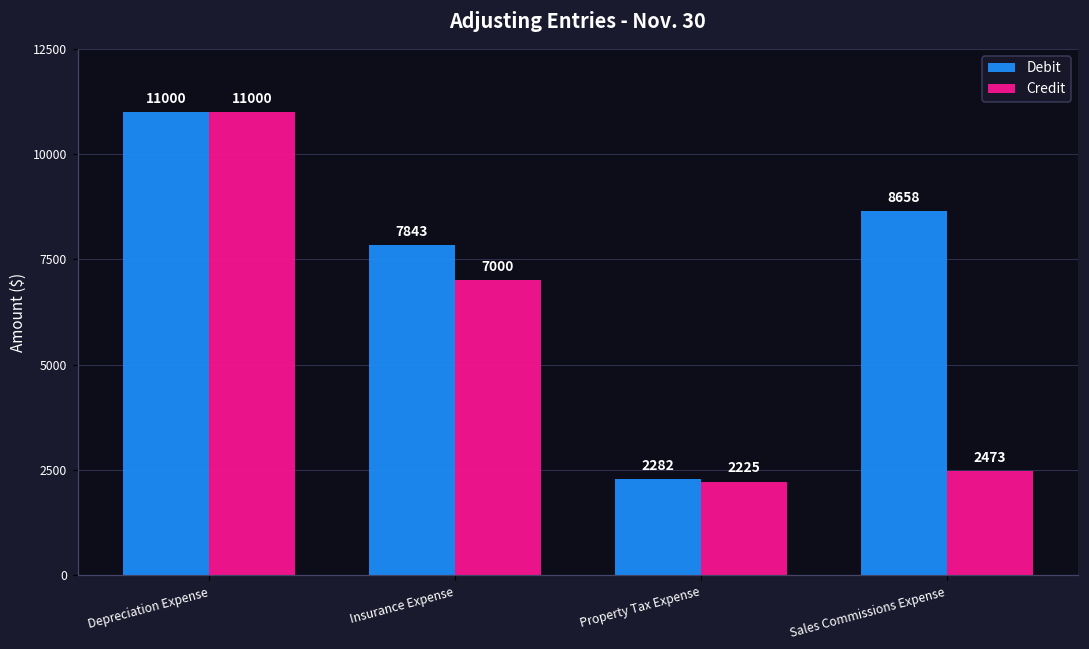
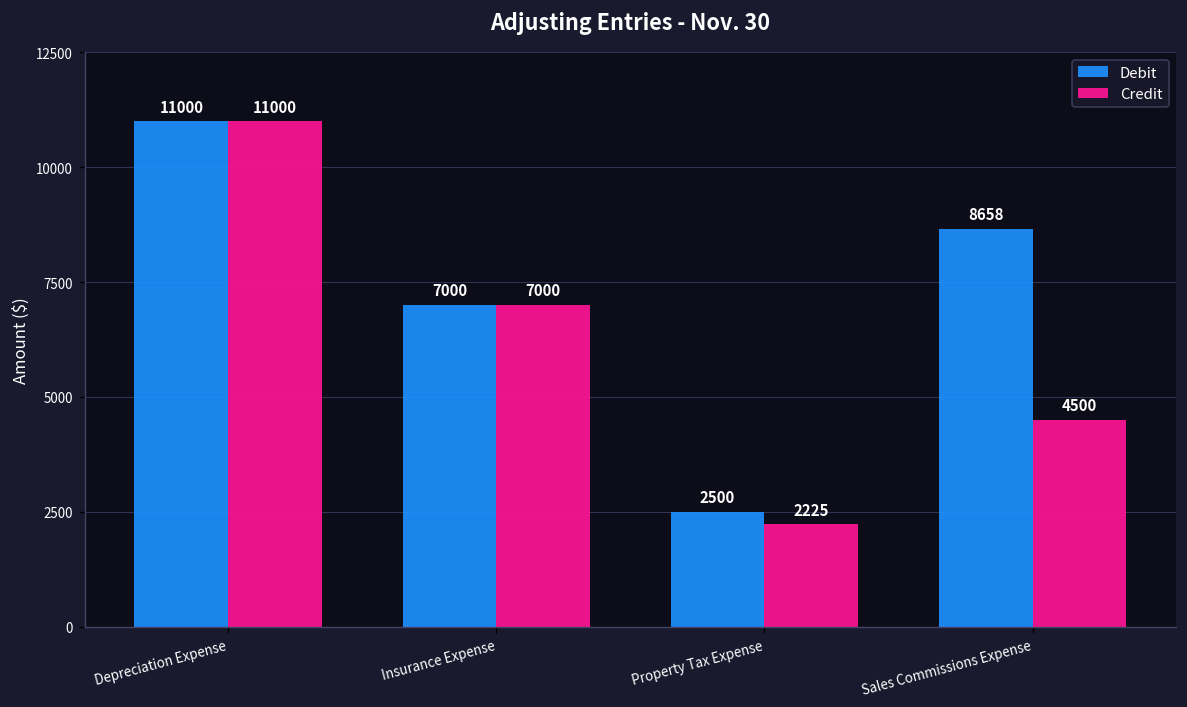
  {
    "Debit": {
      "Depreciation Expense": 11000,
-     "Insurance Expense": 7843,
-     "Property Tax Expense": 2282,
+     "Insurance Expense": 7000,
+     "Property Tax Expense": 2500,
      "Sales Commissions Expense": 8658
    },
    "Credit": {
      "Depreciation Expense": 11000,
      "Insurance Expense": 7000,
      "Property Tax Expense": 2225,
-     "Sales Commissions Expense": 2473
+     "Sales Commissions Expense": 4500
    }
  }
